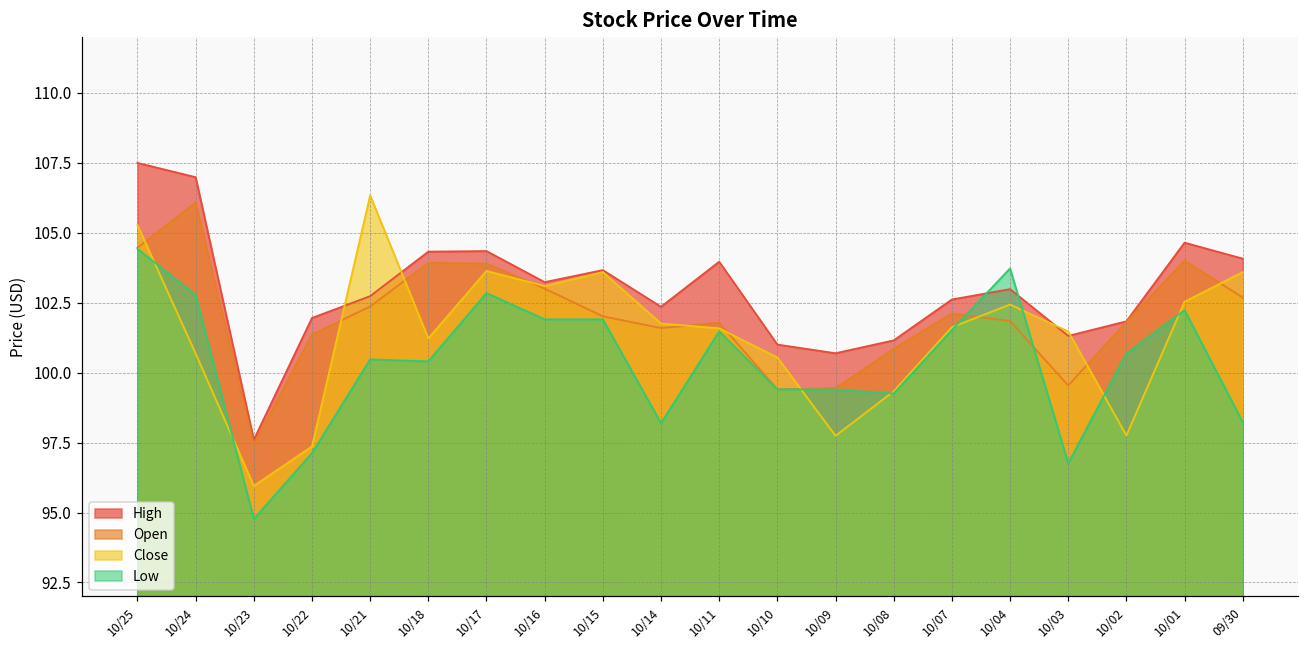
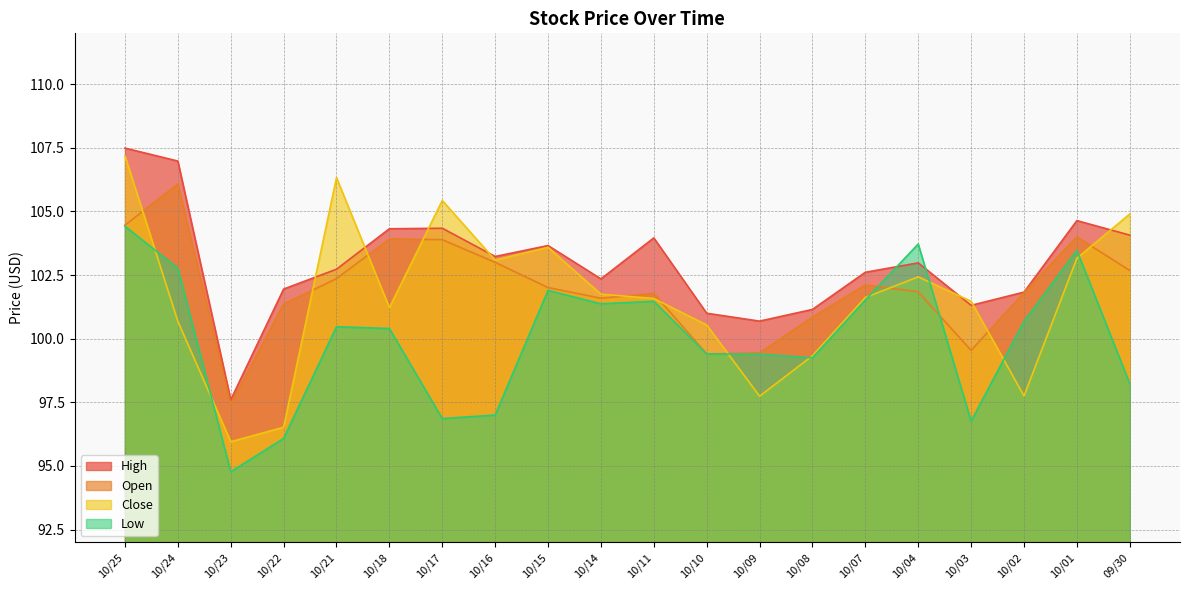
  {
    "Close": {
-     "10/25": 105.3,
+     "10/25": 107.2,
      "10/24": 100.7,
      "10/23": 96.0,
-     "10/22": 97.4,
+     "10/22": 96.5,
      "10/21": 106.3,
      "10/18": 101.2,
-     "10/17": 103.6,
+     "10/17": 105.4,
      "10/14": 101.8,
      "10/11": 101.6,
      "10/10": 100.5,
      "10/09": 97.7,
      "10/04": 102.4,
      "10/03": 101.5,
      "10/02": 97.8,
-     "10/01": 102.5,
-     "09/30": 103.6
+     "10/01": 103.2,
+     "09/30": 104.9
    },
    "Low": {
      "10/24": 102.8,
      "10/23": 94.8,
-     "10/22": 97.1,
+     "10/22": 96.1,
      "10/21": 100.5,
      "10/18": 100.4,
-     "10/17": 102.8,
-     "10/16": 101.9,
+     "10/17": 96.9,
+     "10/16": 97.0,
      "10/15": 101.9,
-     "10/14": 98.2,
+     "10/14": 101.4,
      "10/11": 101.5,
      "10/04": 103.7,
      "10/03": 96.8,
      "10/02": 100.7,
-     "10/01": 102.2,
+     "10/01": 103.5,
      "09/30": 98.2
    }
  }
